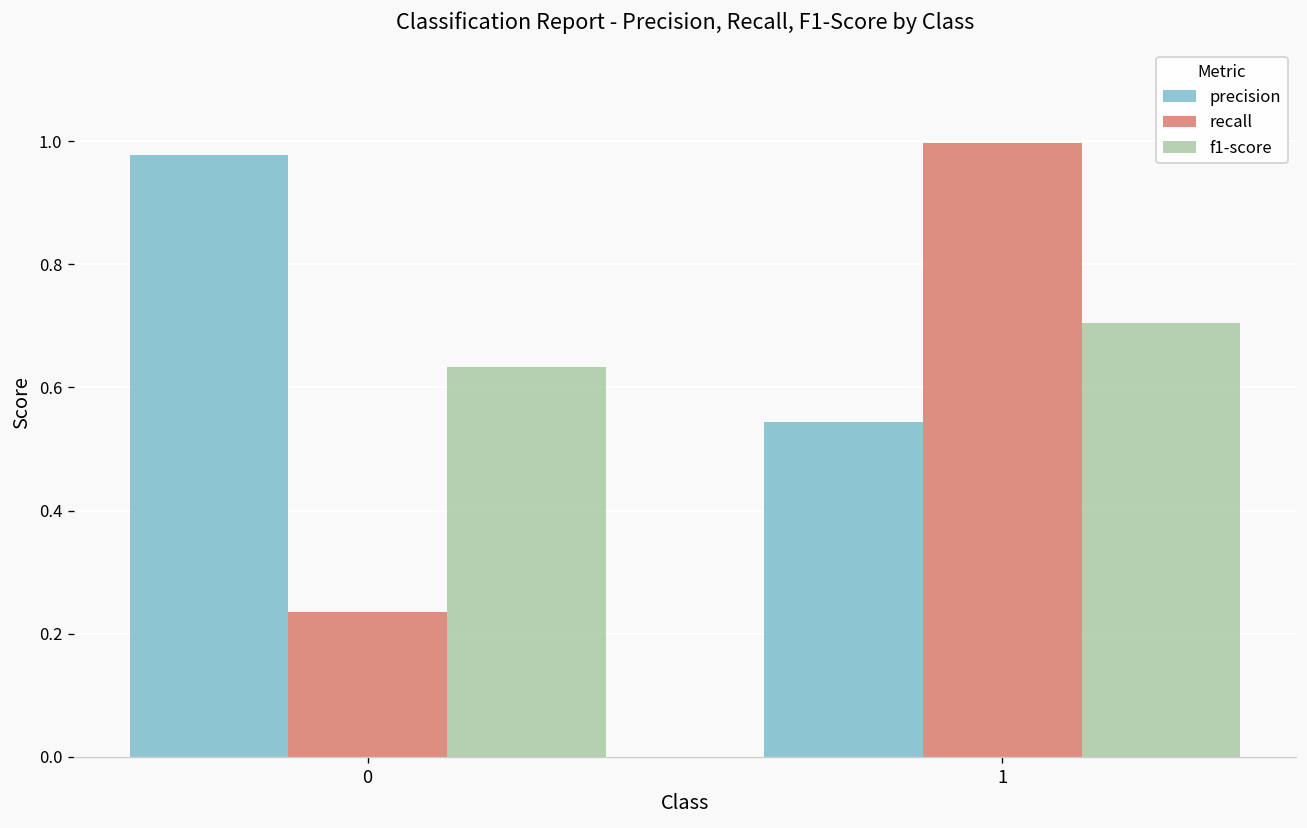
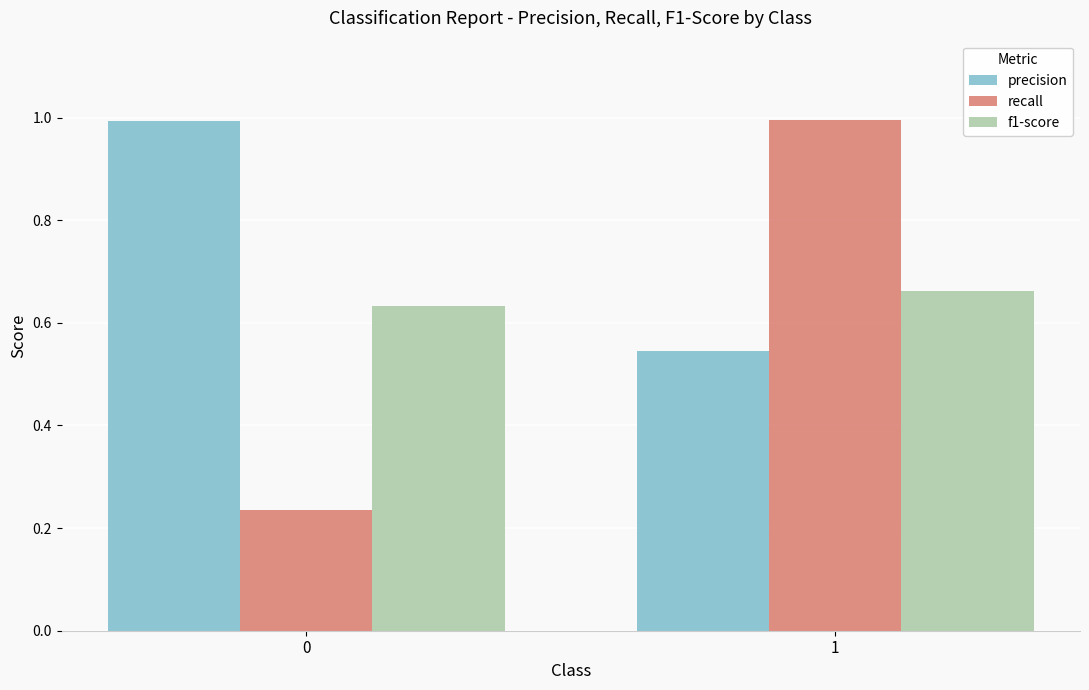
  {
    "precision": {
-     "0": 0.98,
+     "0": 0.99,
      "1": 0.54
    },
    "recall": {
      "0": 0.24,
      "1": 1.00
    },
    "f1-score": {
      "0": 0.63,
-     "1": 0.70
+     "1": 0.66
    }
  }
